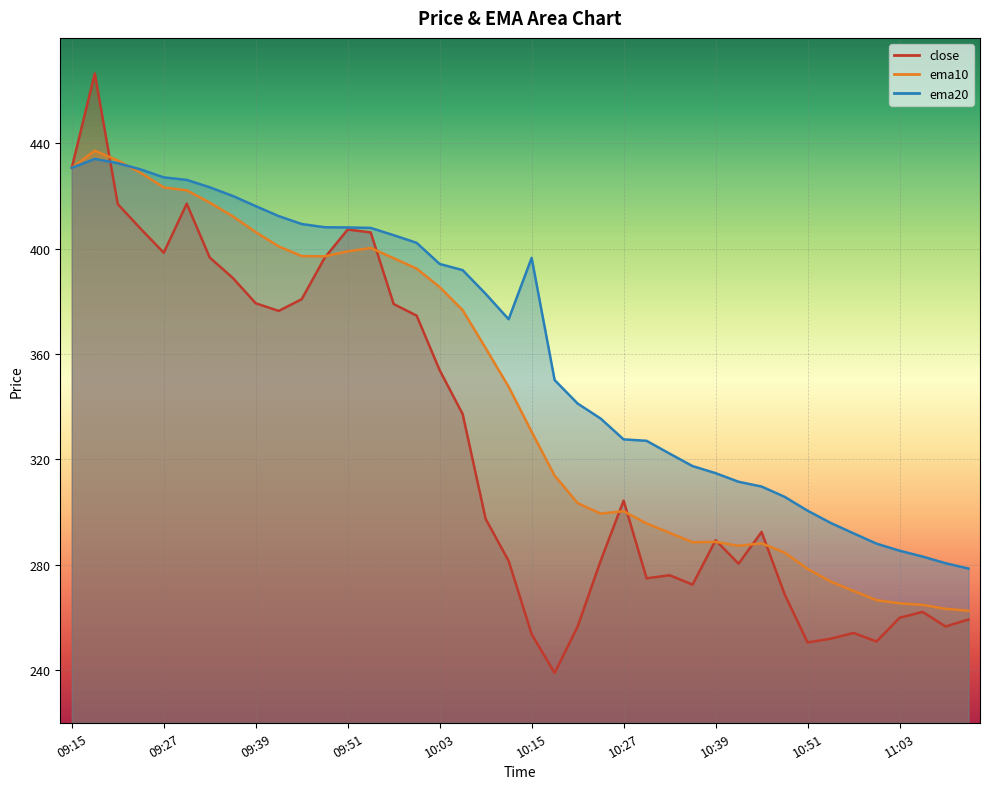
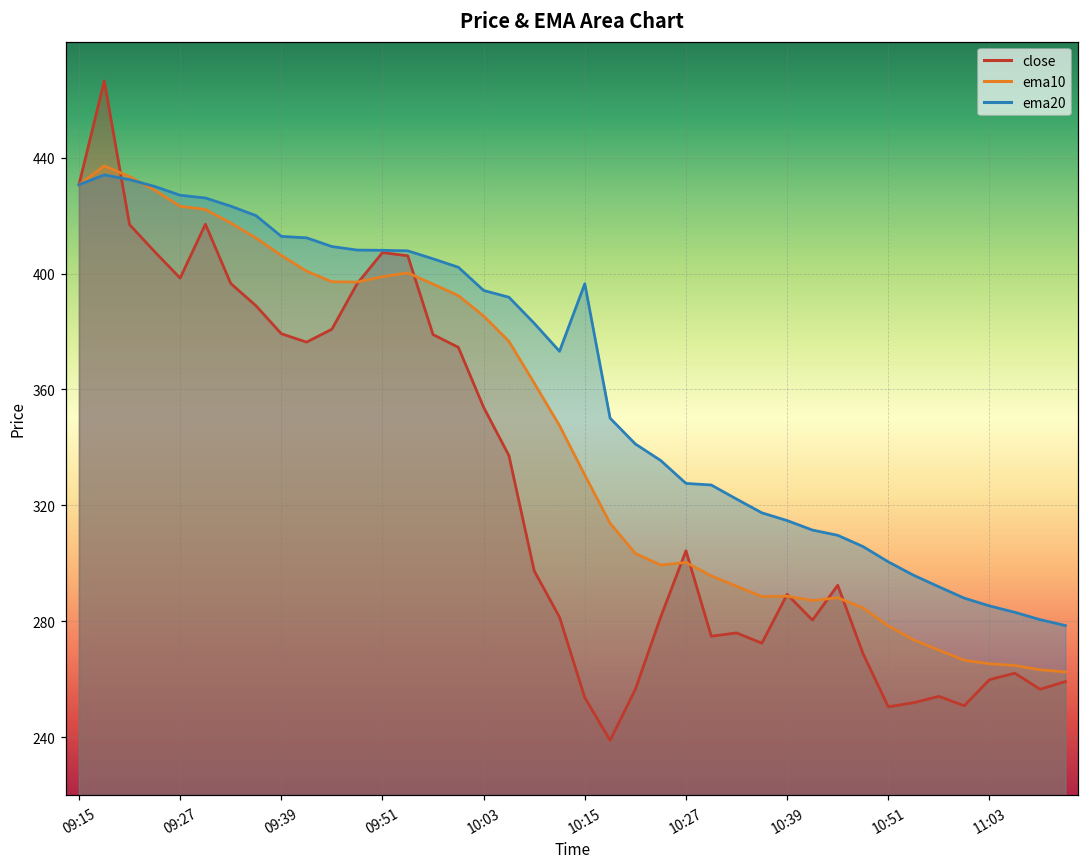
  {
    "ema20": {
      "09:27": 427,
-     "09:39": 416,
+     "09:39": 413,
      "10:03": 394,
      "10:15": 397,
      "10:27": 328,
      "10:39": 315,
      "10:51": 301,
      "11:03": 285
    }
  }
